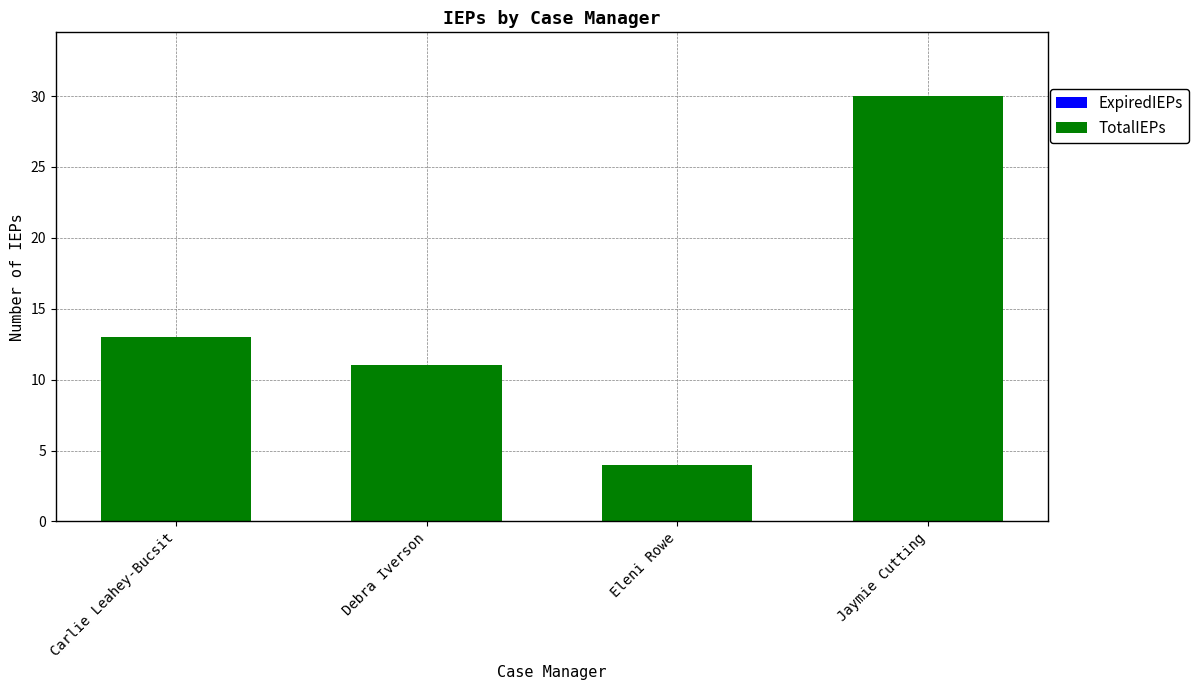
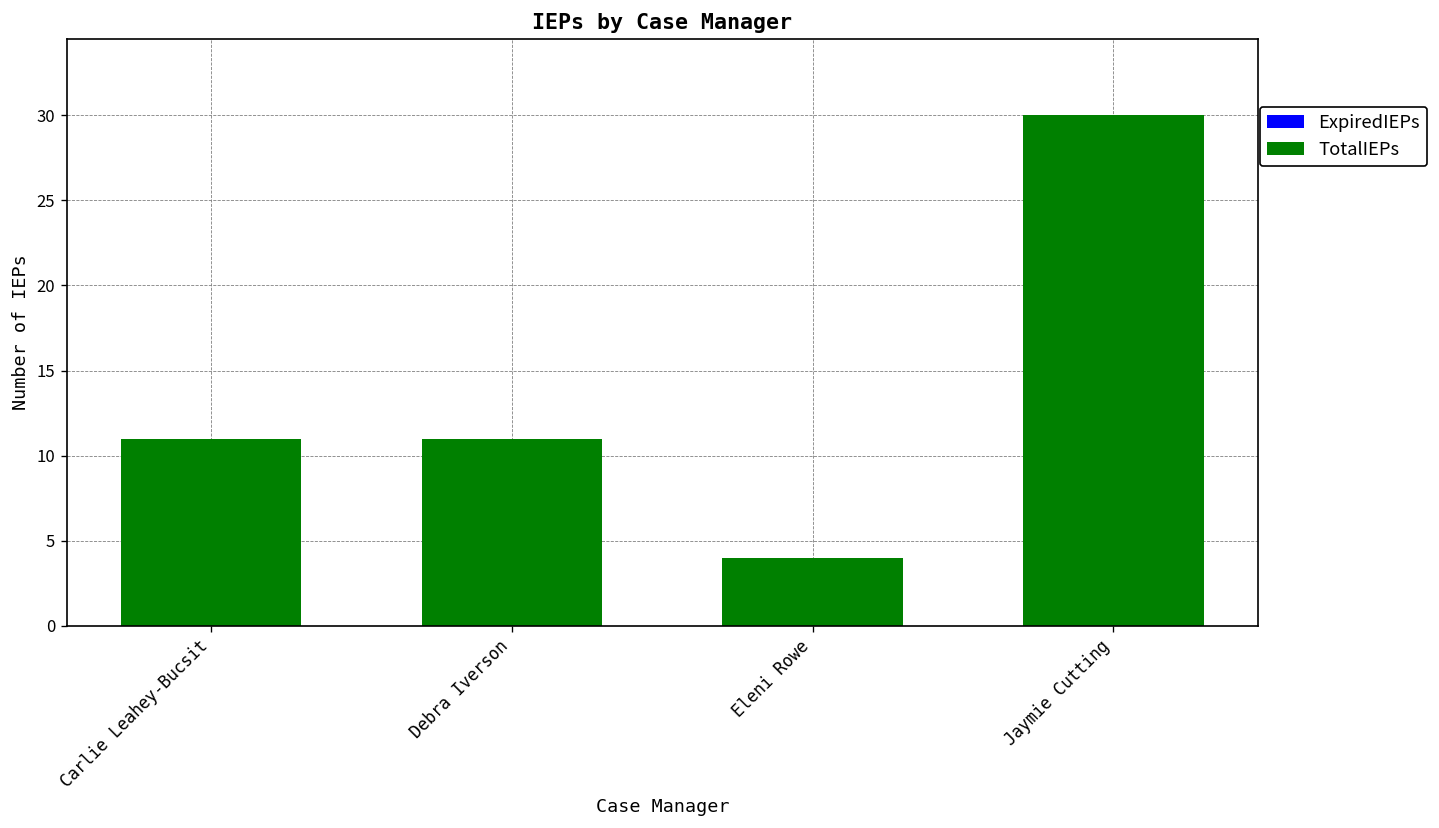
  {
    "ExpiredIEPs": {
      "Carlie Leahey-Bucsit": 0,
      "Debra Iverson": 0,
      "Eleni Rowe": 0,
      "Jaymie Cutting": 0
    },
    "TotalIEPs": {
-     "Carlie Leahey-Bucsit": 13,
+     "Carlie Leahey-Bucsit": 11,
      "Debra Iverson": 11,
      "Eleni Rowe": 4,
      "Jaymie Cutting": 30
    }
  }
